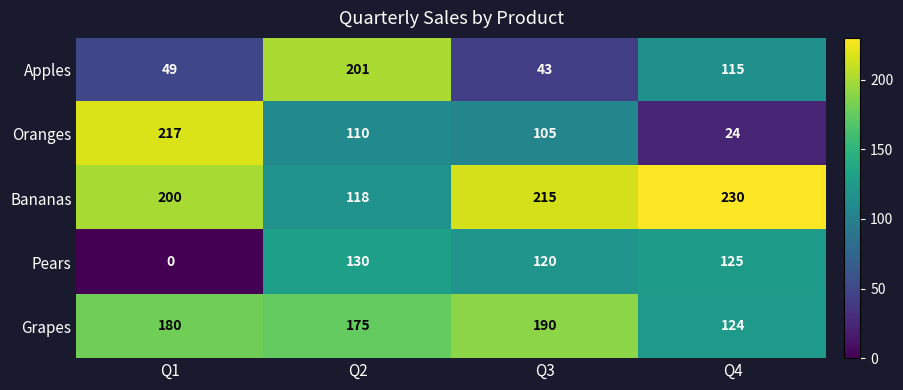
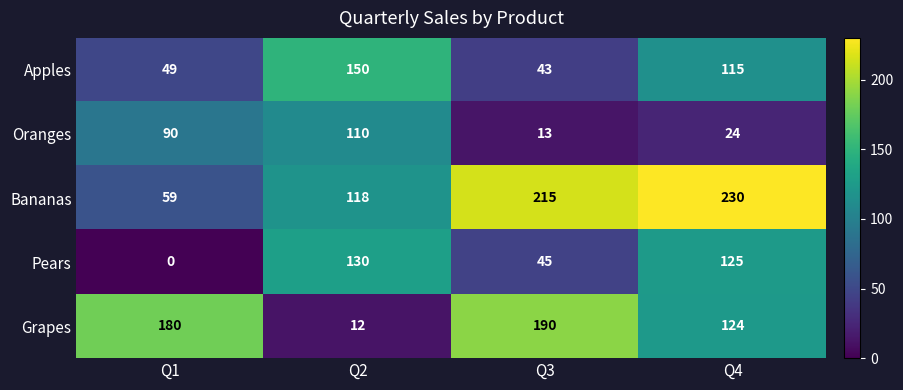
  {
    "Apples": {
      "Q1": 49,
-     "Q2": 201,
+     "Q2": 150,
      "Q3": 43,
      "Q4": 115
    },
    "Oranges": {
-     "Q1": 217,
+     "Q1": 90,
      "Q2": 110,
-     "Q3": 105,
+     "Q3": 13,
      "Q4": 24
    },
    "Bananas": {
-     "Q1": 200,
+     "Q1": 59,
      "Q2": 118,
      "Q3": 215,
      "Q4": 230
    },
    "Pears": {
      "Q1": 0,
      "Q2": 130,
-     "Q3": 120,
+     "Q3": 45,
      "Q4": 125
    },
    "Grapes": {
      "Q1": 180,
-     "Q2": 175,
+     "Q2": 12,
      "Q3": 190,
      "Q4": 124
    }
  }
